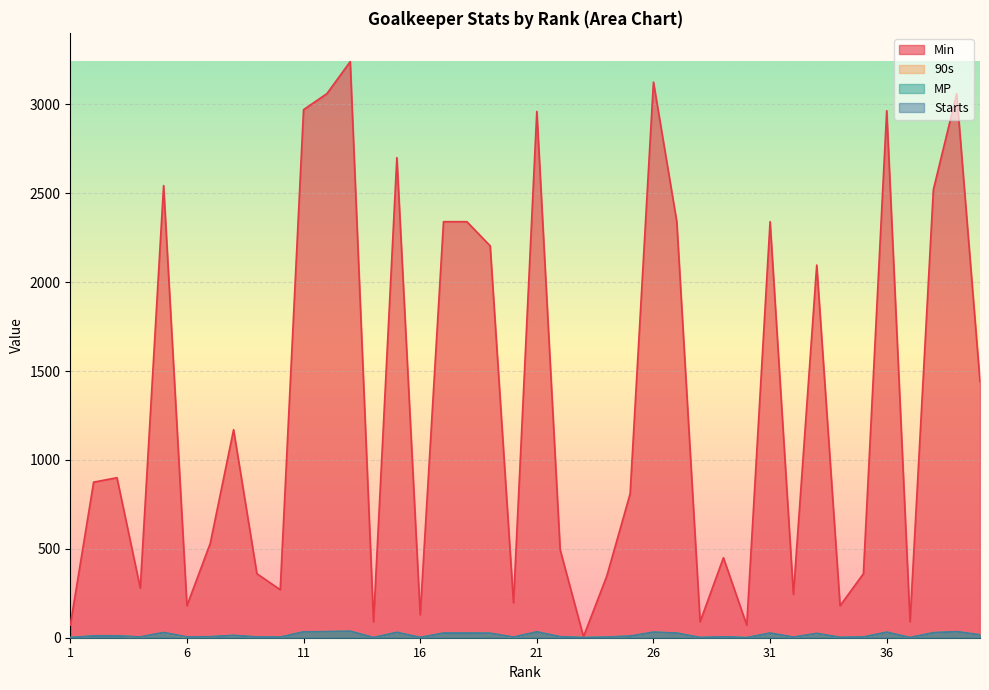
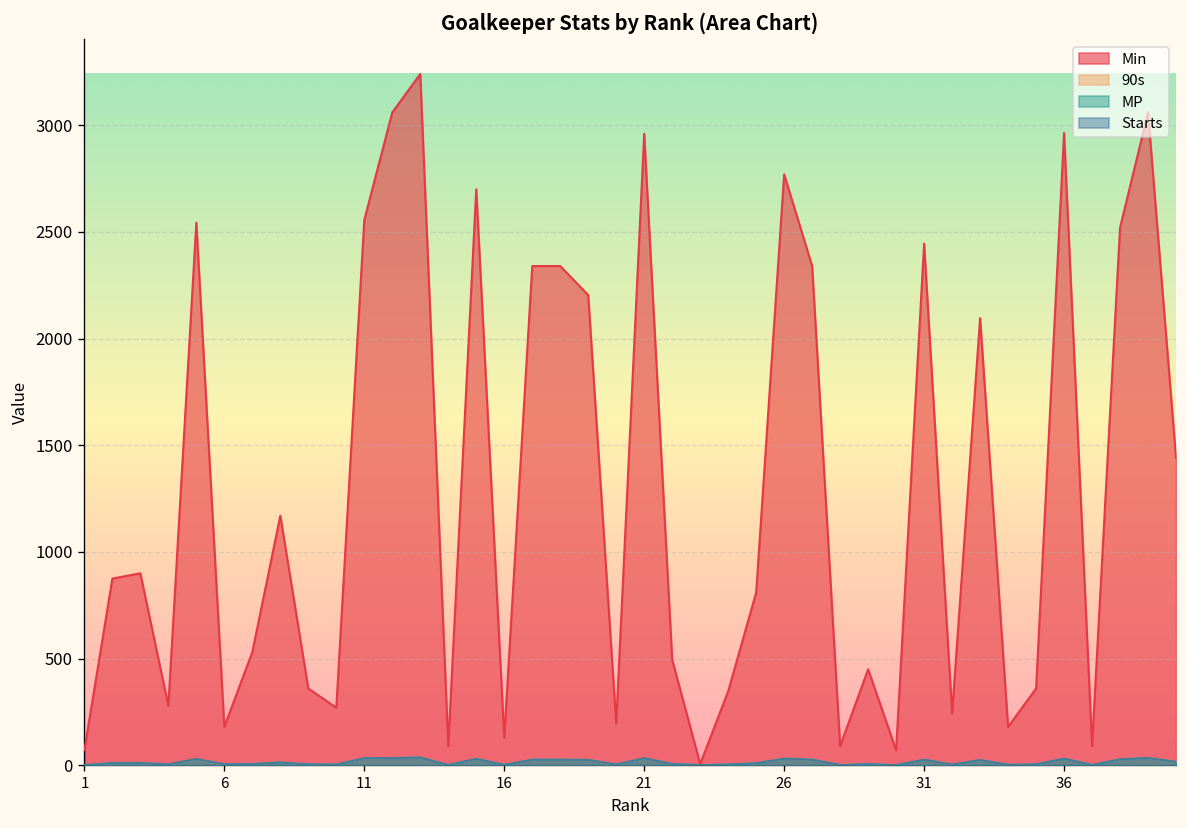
  {
    "Min": {
      "1": 70,
      "6": 180,
-     "11": 2970,
+     "11": 2560,
      "16": 130,
      "21": 2960,
-     "26": 3130,
-     "31": 2340,
+     "26": 2770,
+     "31": 2450,
      "36": 2960
    }
  }
